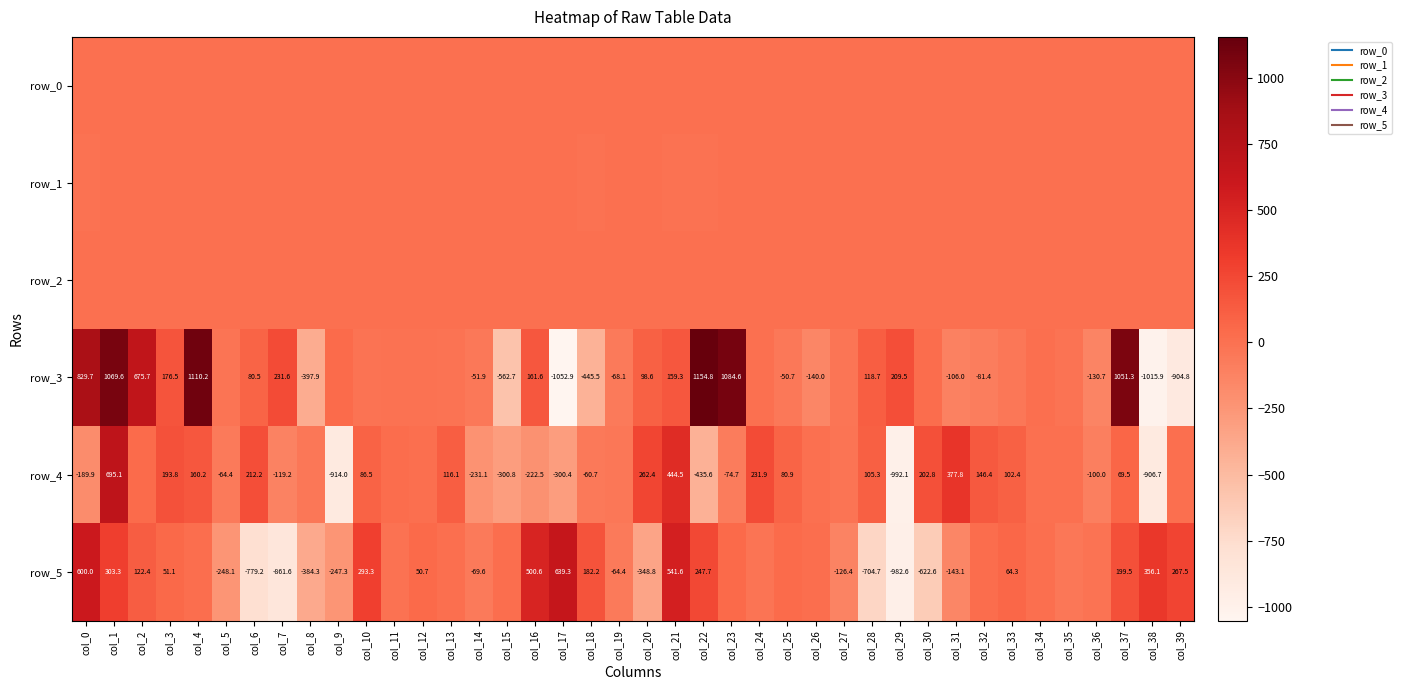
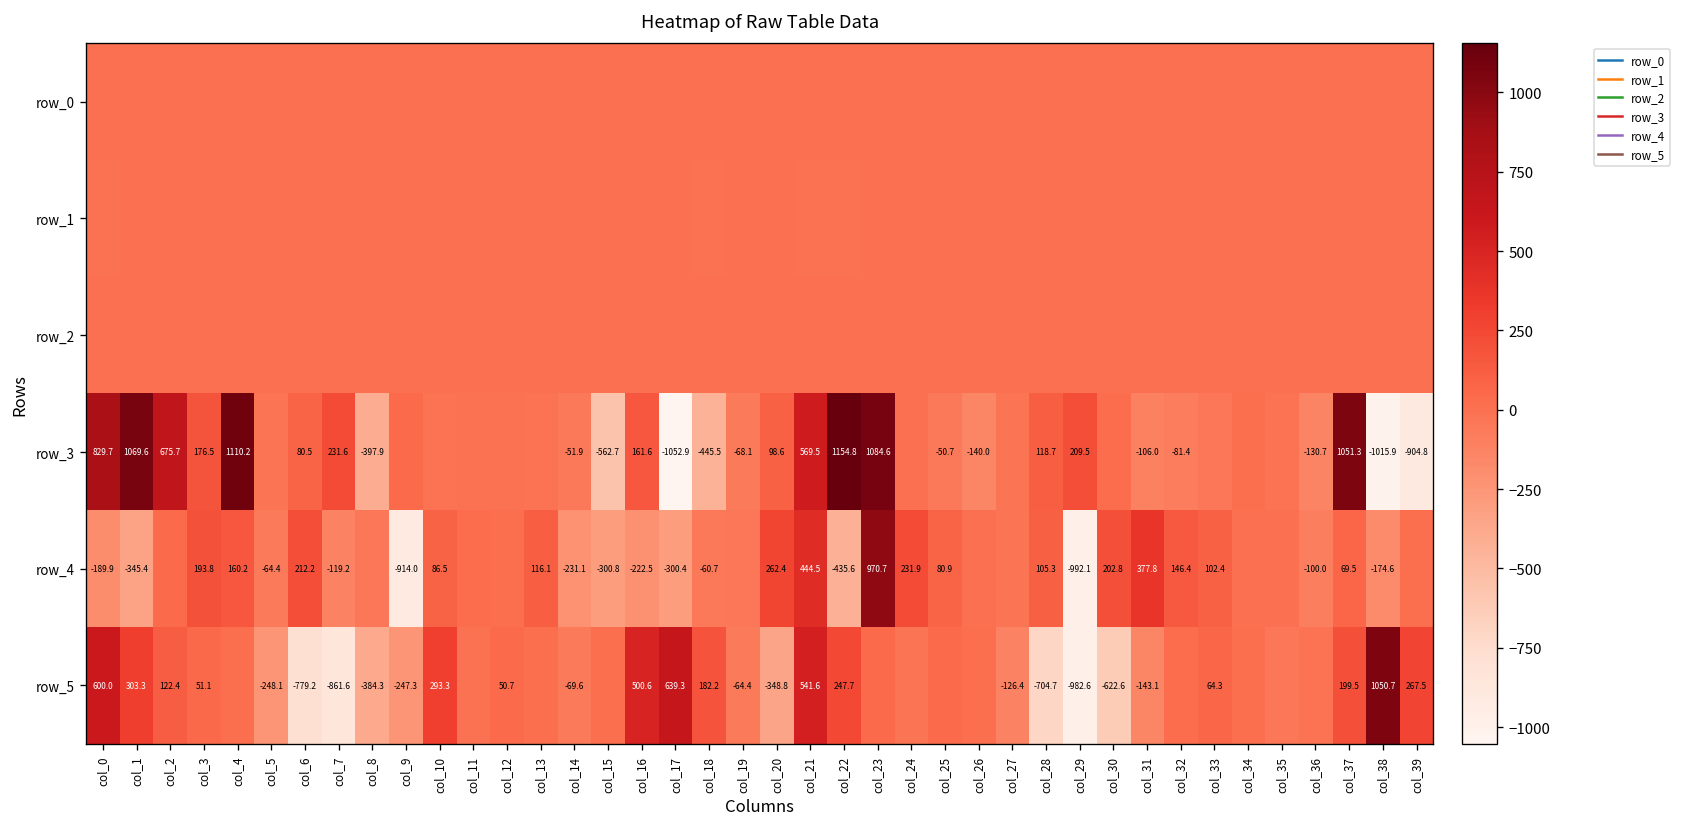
  {
    "row_3": {
      "col_0": 829.7,
      "col_1": 1069.6,
      "col_2": 675.7,
      "col_3": 176.5,
      "col_4": 1110.2,
      "col_6": 80.5,
      "col_7": 231.6,
      "col_8": -397.9,
      "col_14": -51.9,
      "col_15": -562.7,
      "col_16": 161.6,
      "col_17": -1052.9,
      "col_18": -445.5,
      "col_19": -68.1,
      "col_20": 98.6,
-     "col_21": 159.3,
+     "col_21": 569.5,
      "col_22": 1154.8,
      "col_23": 1084.6,
      "col_25": -50.7,
      "col_26": -140.0,
      "col_28": 118.7,
      "col_29": 209.5,
      "col_31": -106.0,
      "col_32": -81.4,
      "col_36": -130.7,
      "col_37": 1051.3,
      "col_38": -1015.9,
      "col_39": -904.8
    },
    "row_4": {
      "col_0": -189.9,
-     "col_1": 695.1,
+     "col_1": -345.4,
      "col_3": 193.8,
      "col_4": 160.2,
      "col_5": -64.4,
      "col_6": 212.2,
      "col_7": -119.2,
      "col_9": -914.0,
      "col_10": 86.5,
      "col_13": 116.1,
      "col_14": -231.1,
      "col_15": -300.8,
      "col_16": -222.5,
      "col_17": -300.4,
      "col_18": -60.7,
      "col_20": 262.4,
      "col_21": 444.5,
      "col_22": -435.6,
-     "col_23": -74.7,
+     "col_23": 970.7,
      "col_24": 231.9,
      "col_25": 80.9,
      "col_28": 105.3,
      "col_29": -992.1,
      "col_30": 202.8,
      "col_31": 377.8,
      "col_32": 146.4,
      "col_33": 102.4,
      "col_36": -100.0,
      "col_37": 69.5,
-     "col_38": -906.7
+     "col_38": -174.6
    },
    "row_5": {
      "col_0": 600.0,
      "col_1": 303.3,
      "col_2": 122.4,
      "col_3": 51.1,
      "col_5": -248.1,
      "col_6": -779.2,
      "col_7": -861.6,
      "col_8": -384.3,
      "col_9": -247.3,
      "col_10": 293.3,
      "col_12": 50.7,
      "col_14": -69.6,
      "col_16": 500.6,
      "col_17": 639.3,
      "col_18": 182.2,
      "col_19": -64.4,
      "col_20": -348.8,
      "col_21": 541.6,
      "col_22": 247.7,
      "col_27": -126.4,
      "col_28": -704.7,
      "col_29": -982.6,
      "col_30": -622.6,
      "col_31": -143.1,
      "col_33": 64.3,
      "col_37": 199.5,
-     "col_38": 356.1,
+     "col_38": 1050.7,
      "col_39": 267.5
    }
  }
